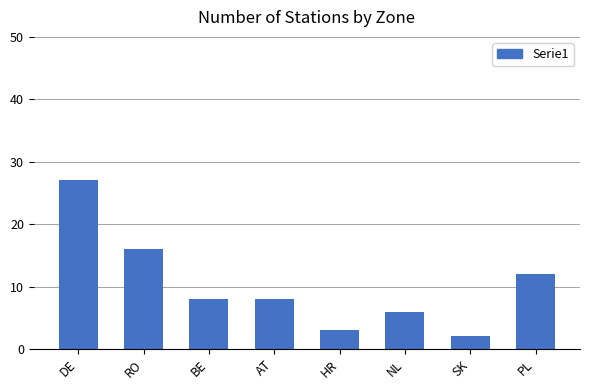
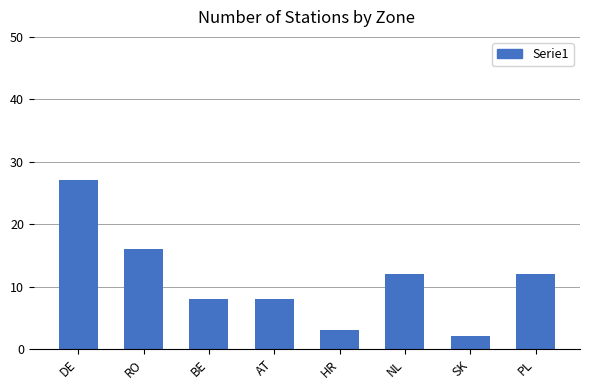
  {
    "DE": 27,
    "RO": 16,
    "BE": 8,
    "AT": 8,
    "HR": 3,
-   "NL": 6,
+   "NL": 12,
    "SK": 2,
    "PL": 12
  }
